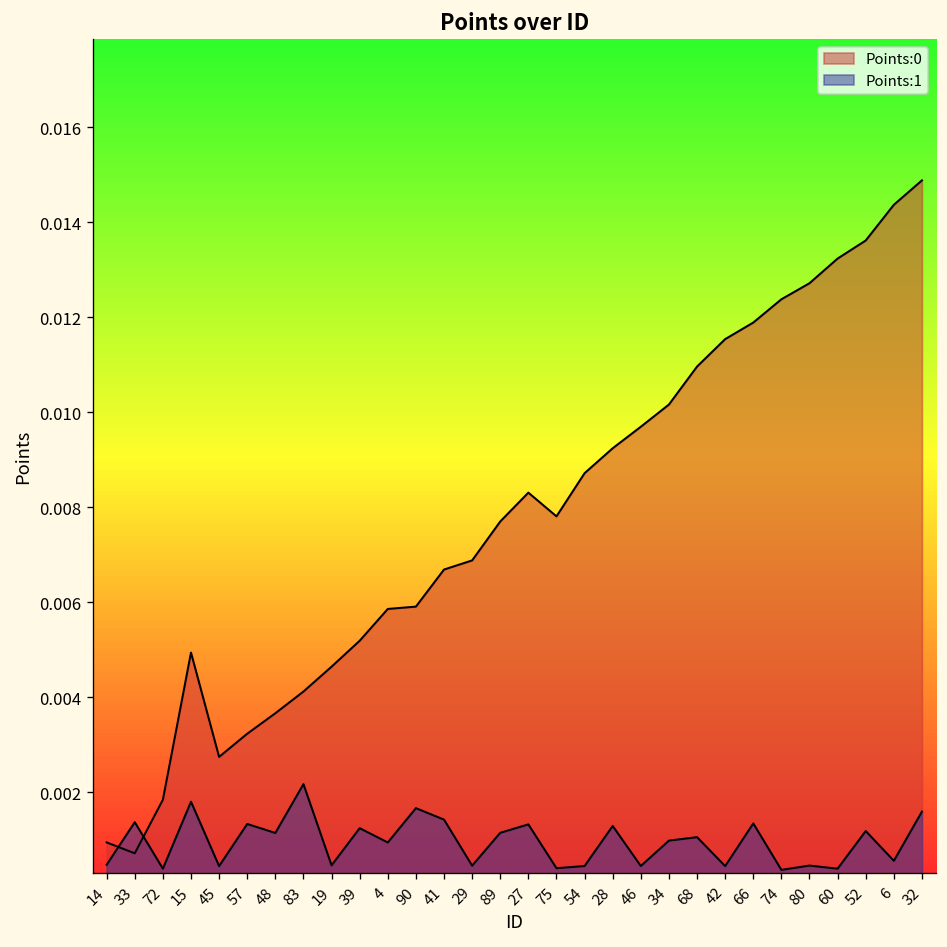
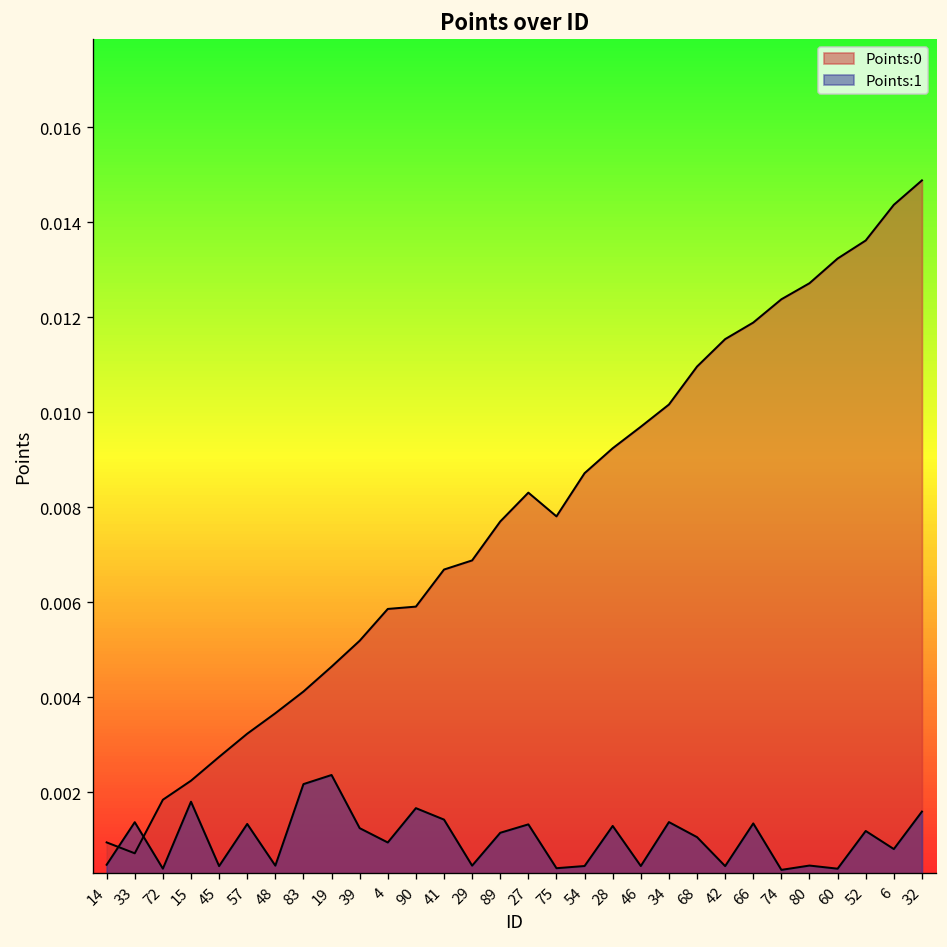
  {
    "Points:0": {
      "14": 0.0009,
      "33": 0.0007,
      "72": 0.0018,
-     "15": 0.0049,
+     "15": 0.0022,
      "45": 0.0027,
      "57": 0.0032,
      "48": 0.0037,
      "83": 0.0041,
      "19": 0.0046,
      "39": 0.0052,
      "4": 0.0059,
      "90": 0.0059,
      "41": 0.0067,
      "29": 0.0069,
      "89": 0.0077,
      "27": 0.0083,
      "75": 0.0078,
      "54": 0.0087,
      "28": 0.0092,
      "46": 0.0097,
      "34": 0.0102,
      "68": 0.0110,
      "42": 0.0115,
      "66": 0.0119,
      "74": 0.0124,
      "80": 0.0127,
      "60": 0.0132,
      "52": 0.0136,
      "6": 0.0144,
      "32": 0.0149
    },
    "Points:1": {
      "14": 0.0005,
      "33": 0.0014,
      "72": 0.0004,
      "15": 0.0018,
      "45": 0.0004,
      "57": 0.0013,
-     "48": 0.0011,
+     "48": 0.0005,
      "83": 0.0022,
-     "19": 0.0005,
+     "19": 0.0024,
      "39": 0.0012,
      "4": 0.0009,
      "90": 0.0017,
      "41": 0.0014,
      "29": 0.0005,
      "89": 0.0011,
      "27": 0.0013,
      "75": 0.0004,
      "54": 0.0004,
      "28": 0.0013,
      "46": 0.0004,
-     "34": 0.0010,
+     "34": 0.0014,
      "68": 0.0011,
      "42": 0.0004,
      "66": 0.0013,
      "74": 0.0004,
      "80": 0.0005,
      "60": 0.0004,
      "52": 0.0012,
-     "6": 0.0006,
+     "6": 0.0008,
      "32": 0.0016
    }
  }
